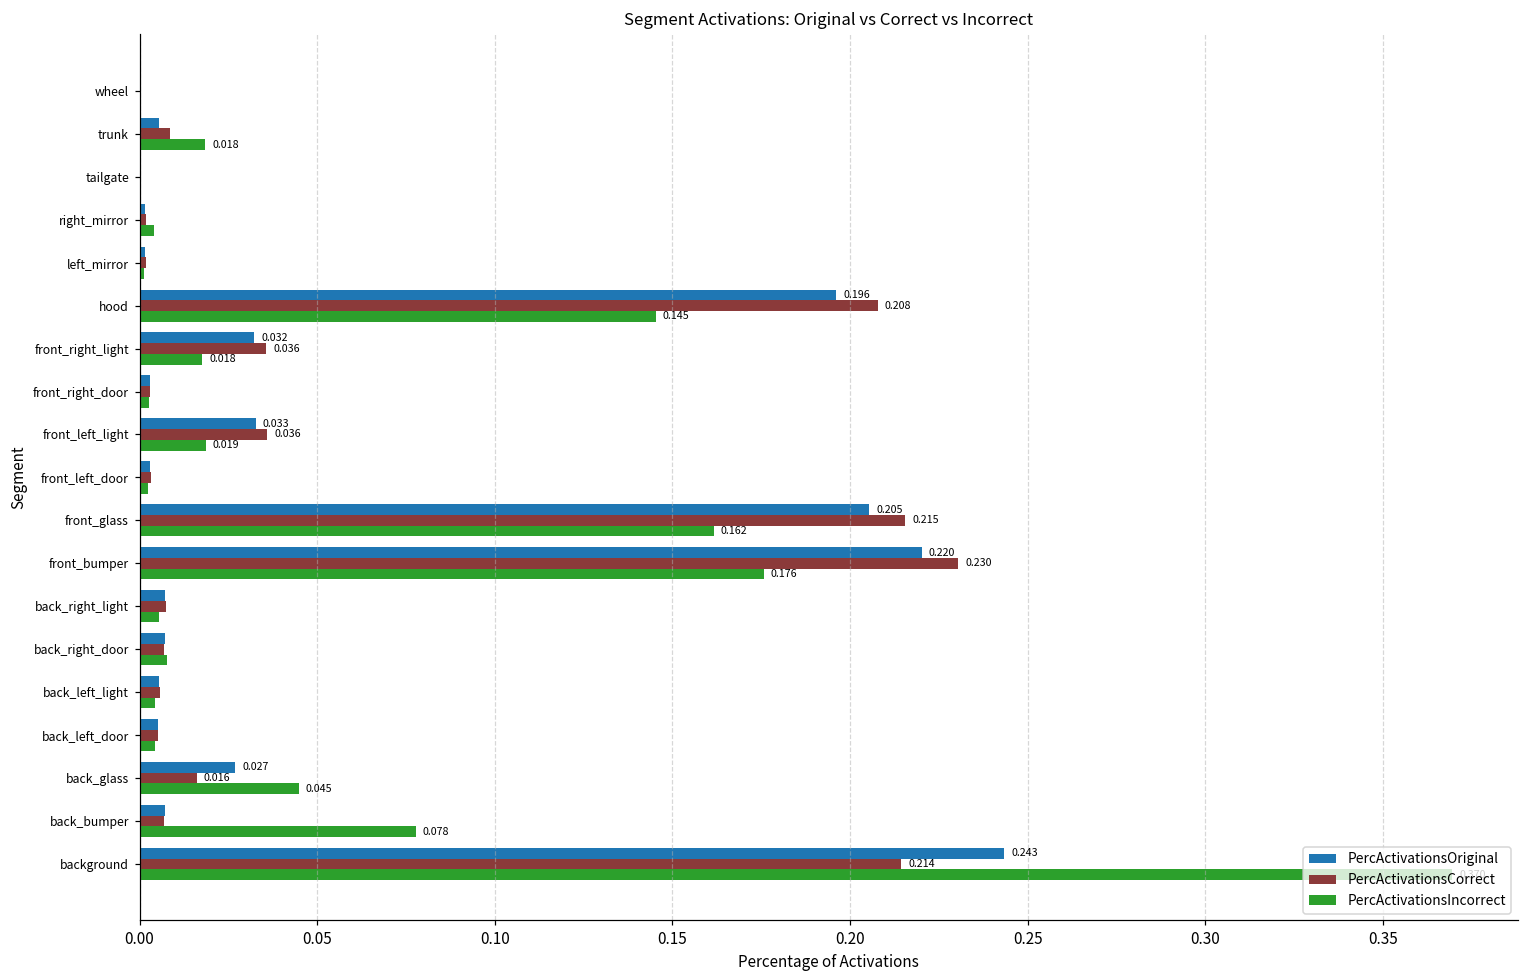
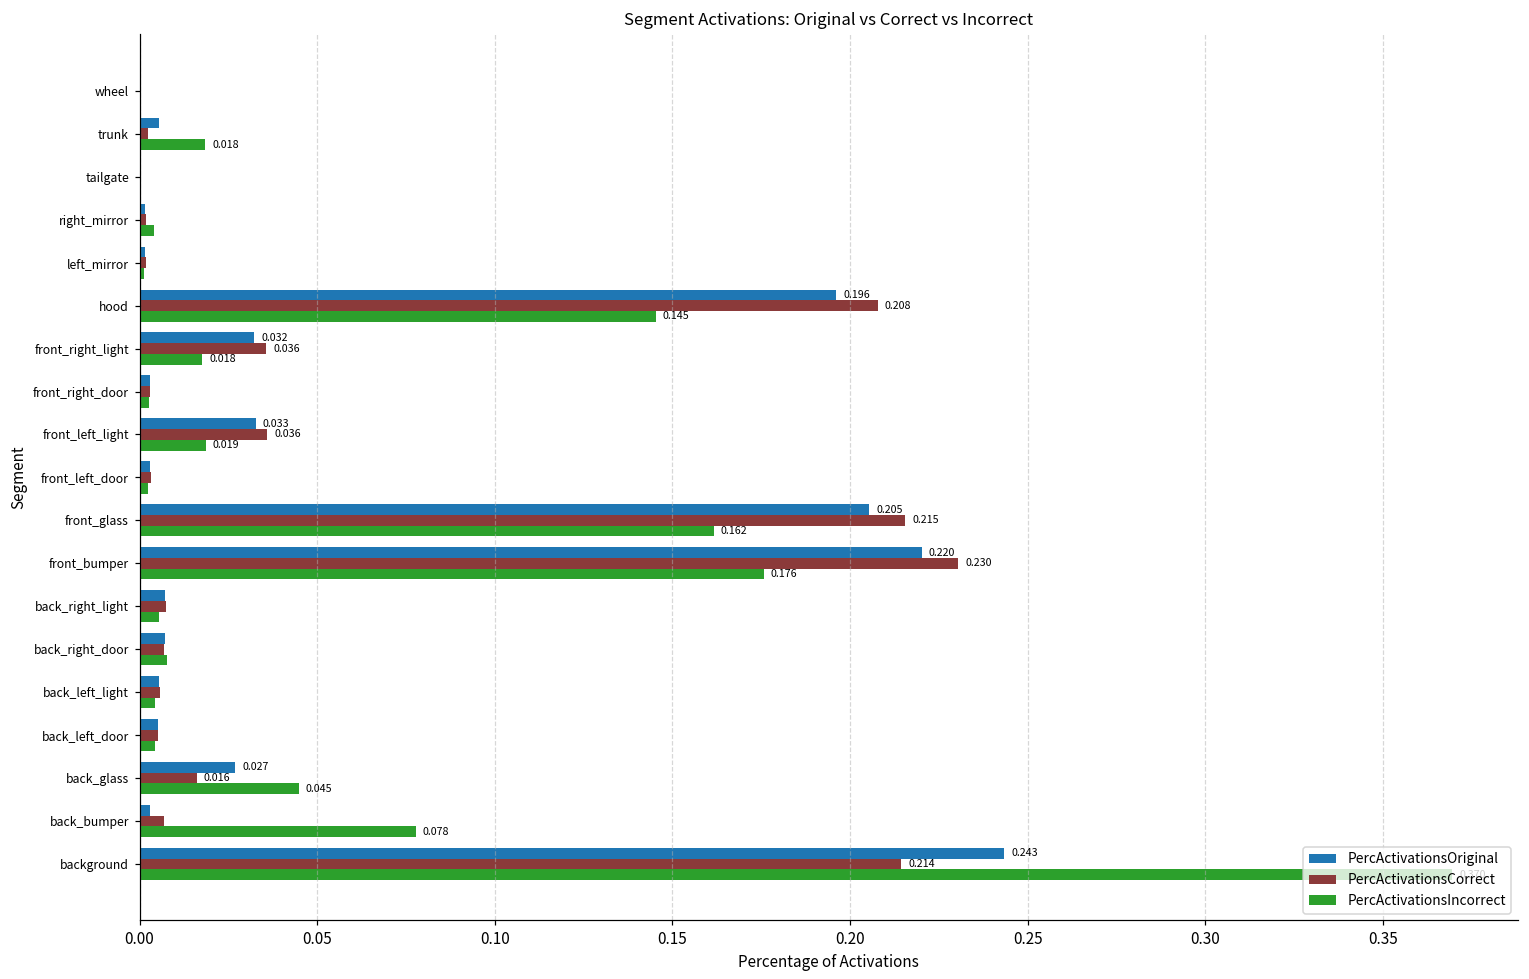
  {
    "PercActivationsOriginal": {
      "trunk": 0.005,
      "right_mirror": 0.002,
      "left_mirror": 0.002,
      "front_right_door": 0.003,
      "front_left_door": 0.003,
      "back_right_light": 0.007,
      "back_right_door": 0.007,
      "back_left_light": 0.006,
      "back_left_door": 0.005,
-     "back_bumper": 0.007
+     "back_bumper": 0.003
    },
    "PercActivationsCorrect": {
-     "trunk": 0.009,
+     "trunk": 0.002,
      "right_mirror": 0.002,
      "left_mirror": 0.002,
      "front_right_door": 0.003,
      "front_left_door": 0.003,
      "back_right_light": 0.007,
      "back_right_door": 0.007,
      "back_left_light": 0.006,
      "back_left_door": 0.005,
      "back_bumper": 0.007
    },
    "PercActivationsIncorrect": {
      "trunk": 0.018,
      "hood": 0.145,
      "front_right_light": 0.018,
      "front_left_light": 0.019,
      "front_glass": 0.162,
      "front_bumper": 0.176,
      "back_glass": 0.045,
      "back_bumper": 0.078
    }
  }
